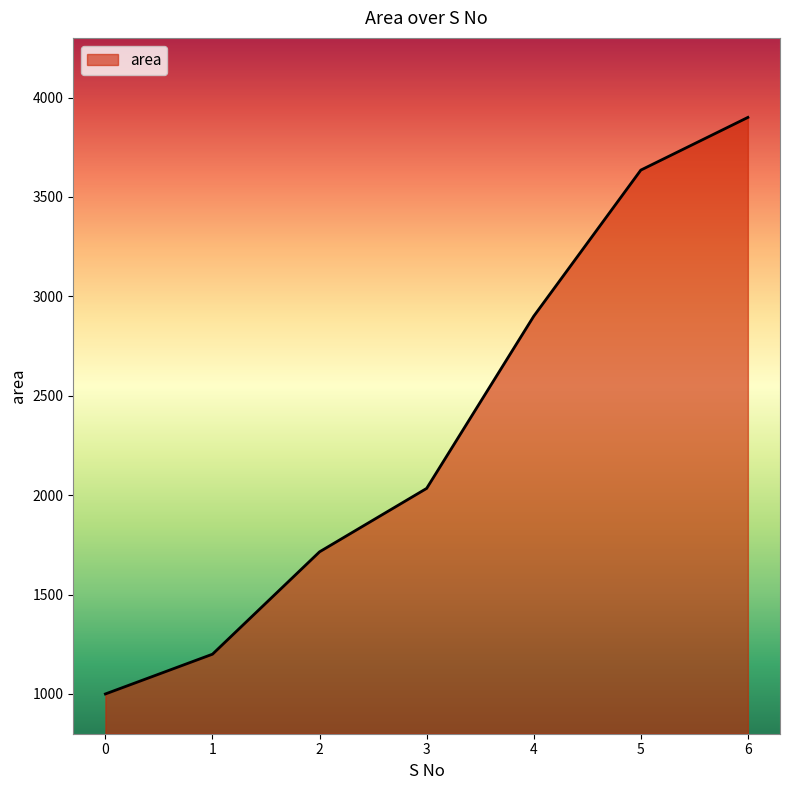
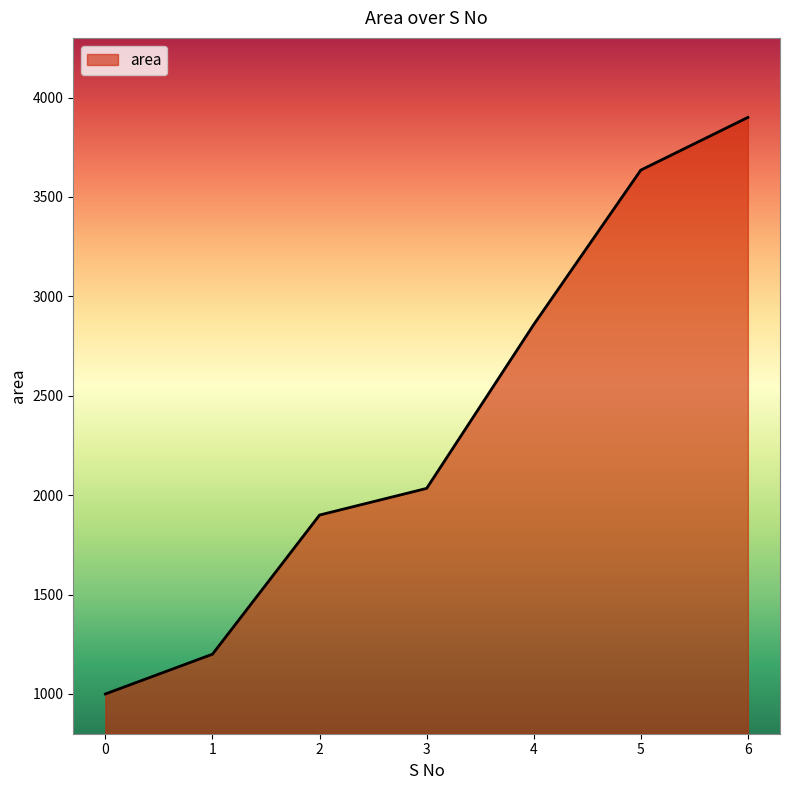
  {
    "0": 1000,
    "1": 1200,
-   "2": 1720,
+   "2": 1900,
    "3": 2030,
-   "4": 2900,
+   "4": 2860,
    "5": 3640,
    "6": 3900
  }
